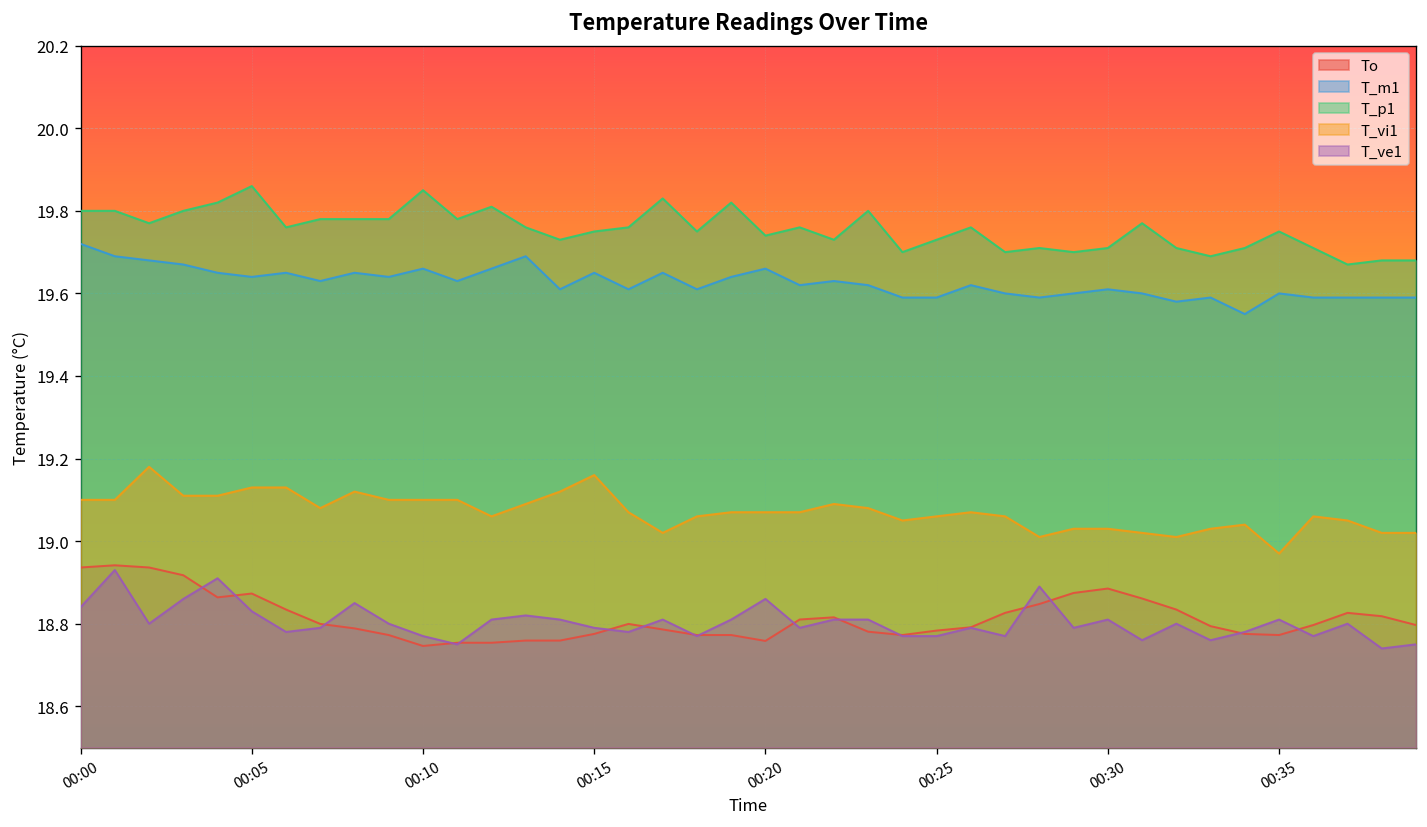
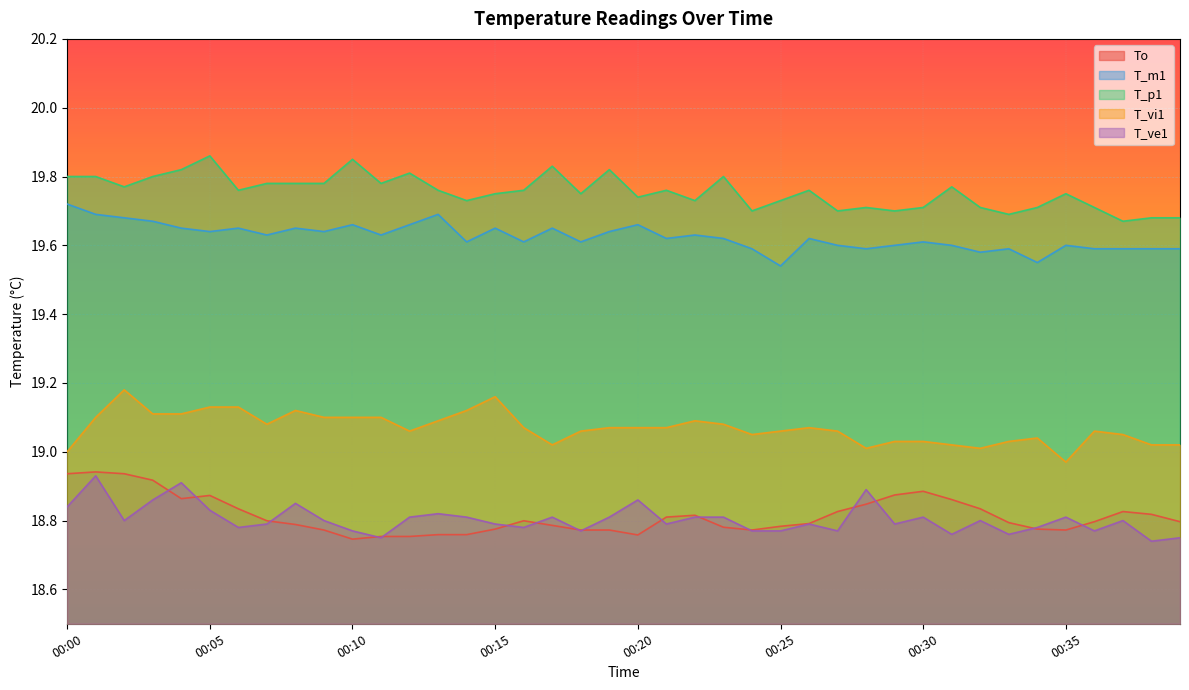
  {
    "To": {
      "00:00": 18.94,
      "00:05": 18.87,
      "00:10": 18.75,
      "00:15": 18.78,
      "00:20": 18.76,
      "00:25": 18.78,
      "00:30": 18.89,
      "00:35": 18.77
    },
    "T_m1": {
      "00:00": 19.72,
      "00:05": 19.64,
      "00:10": 19.66,
      "00:15": 19.65,
      "00:20": 19.66,
-     "00:25": 19.59,
+     "00:25": 19.54,
      "00:30": 19.61,
      "00:35": 19.60
    },
    "T_p1": {
      "00:00": 19.80,
      "00:05": 19.86,
      "00:10": 19.85,
      "00:15": 19.75,
      "00:20": 19.74,
      "00:25": 19.73,
      "00:30": 19.71,
      "00:35": 19.75
    },
    "T_vi1": {
-     "00:00": 19.1,
+     "00:00": 19.0,
      "00:05": 19.13,
      "00:10": 19.1,
      "00:15": 19.16,
      "00:20": 19.07,
      "00:25": 19.06,
      "00:30": 19.03,
      "00:35": 18.97
    },
    "T_ve1": {
      "00:00": 18.84,
      "00:05": 18.83,
      "00:10": 18.77,
      "00:15": 18.79,
      "00:20": 18.86,
      "00:25": 18.77,
      "00:30": 18.81,
      "00:35": 18.81
    }
  }
